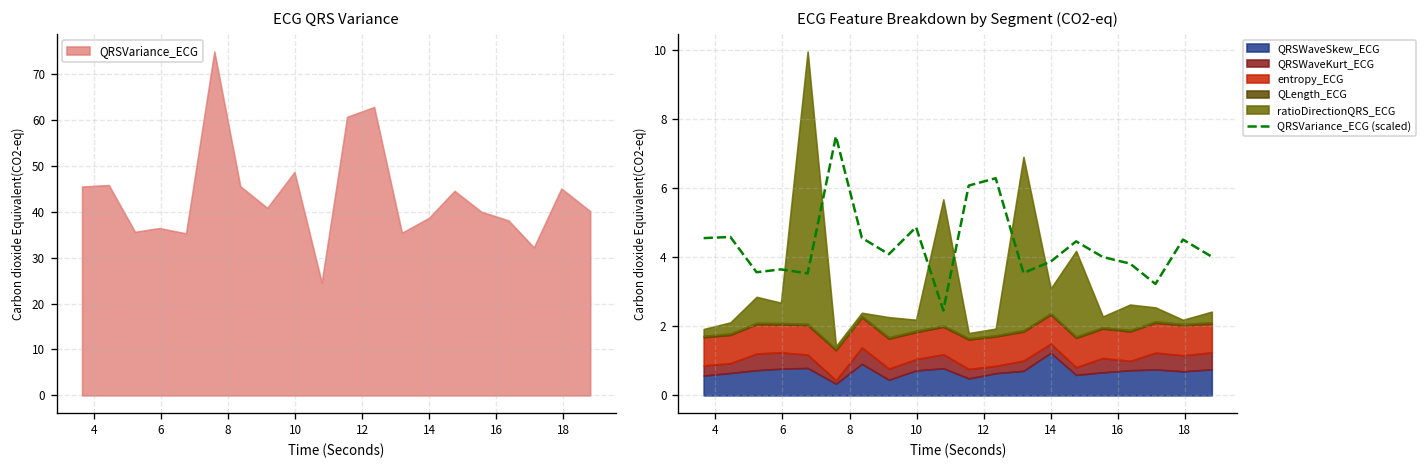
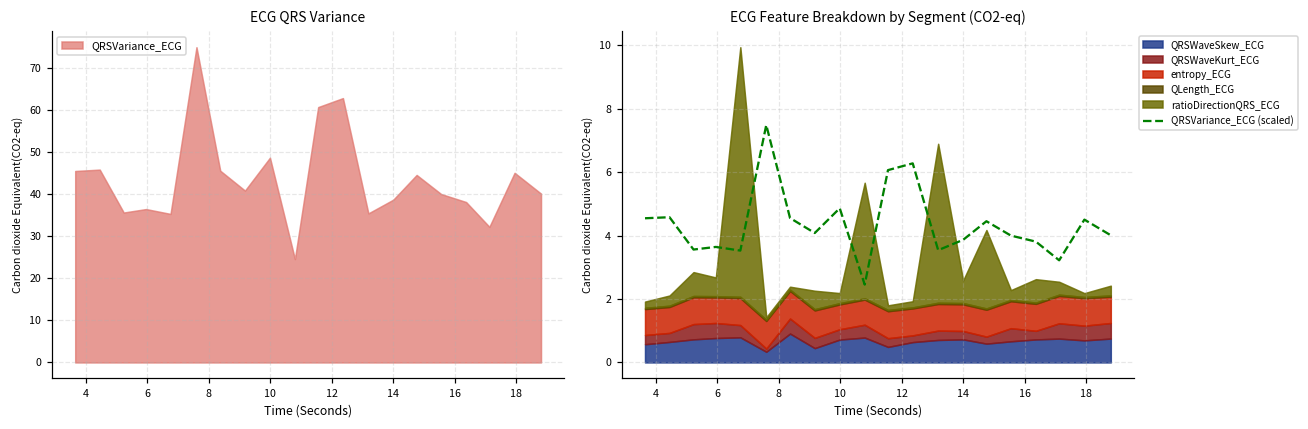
  {
    "ECG QRS Variance": {
      "14": 39
    },
    "ECG Feature Breakdown by Segment (CO2-eq)": {
      "QRSWaveSkew_ECG": {
-       "14": 1.2
+       "14": 0.7
      },
      "QRSVariance_ECG (scaled)": {
        "14": 3.9
      },
      "QRSWaveKurt_ECG": {
        "14": 0.3
      }
    }
  }
